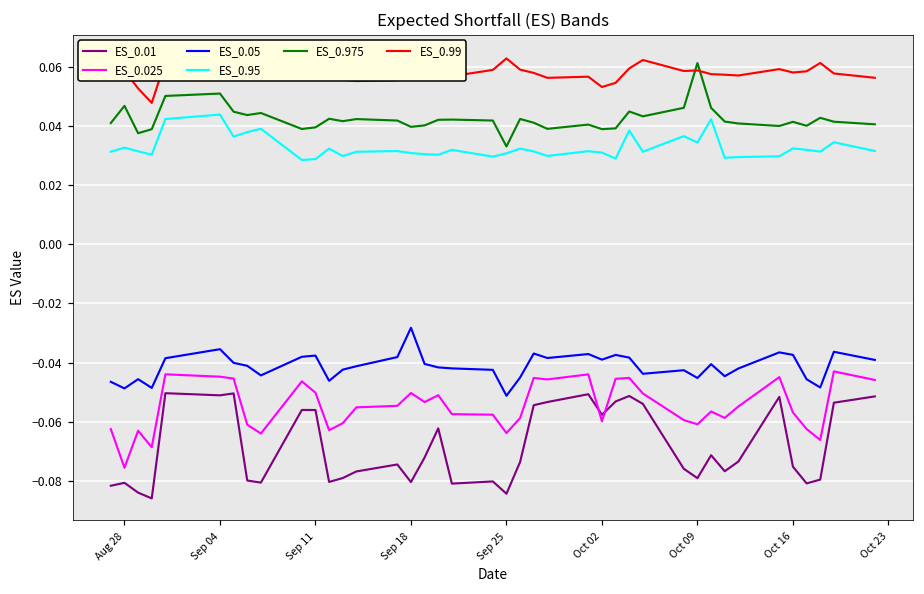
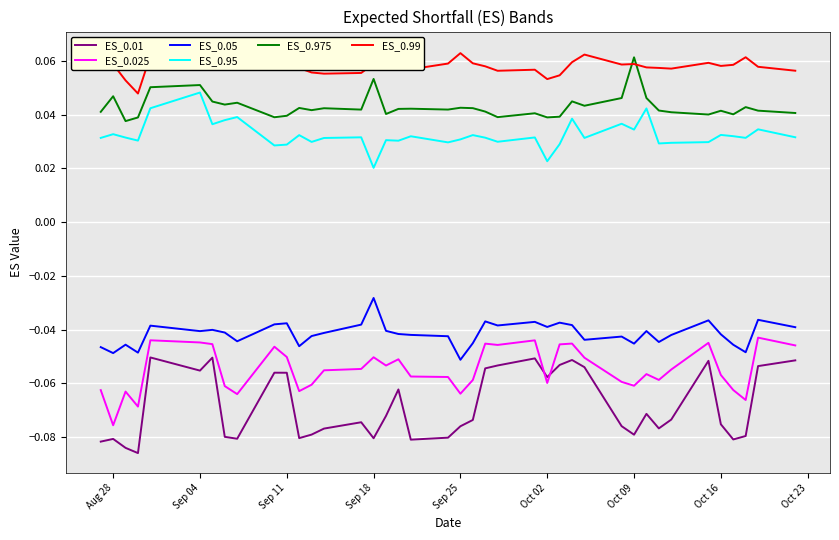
  {
    "ES_0.01": {
      "Aug 28": -0.081,
-     "Sep 04": -0.051,
+     "Sep 04": -0.055,
      "Sep 11": -0.056,
      "Sep 18": -0.080,
-     "Sep 25": -0.084,
+     "Sep 25": -0.076,
      "Oct 02": -0.058,
      "Oct 09": -0.079,
      "Oct 16": -0.075
    },
    "ES_0.025": {
      "Aug 28": -0.076,
      "Sep 04": -0.045,
      "Sep 11": -0.050,
      "Sep 18": -0.050,
      "Sep 25": -0.064,
      "Oct 02": -0.060,
      "Oct 09": -0.061,
      "Oct 16": -0.057
    },
    "ES_0.05": {
      "Aug 28": -0.049,
-     "Sep 04": -0.035,
+     "Sep 04": -0.041,
      "Sep 11": -0.038,
      "Sep 18": -0.028,
      "Sep 25": -0.051,
      "Oct 02": -0.039,
      "Oct 09": -0.045,
-     "Oct 16": -0.037
+     "Oct 16": -0.042
    },
    "ES_0.95": {
      "Aug 28": 0.033,
-     "Sep 04": 0.044,
+     "Sep 04": 0.048,
      "Sep 11": 0.029,
-     "Sep 18": 0.031,
+     "Sep 18": 0.020,
      "Sep 25": 0.031,
-     "Oct 02": 0.031,
+     "Oct 02": 0.023,
      "Oct 09": 0.034,
      "Oct 16": 0.033
    },
    "ES_0.975": {
      "Aug 28": 0.047,
      "Sep 04": 0.051,
      "Sep 11": 0.040,
-     "Sep 18": 0.040,
-     "Sep 25": 0.033,
+     "Sep 18": 0.053,
+     "Sep 25": 0.043,
      "Oct 02": 0.039,
      "Oct 09": 0.061,
      "Oct 16": 0.042
    },
    "ES_0.99": {
      "Sep 25": 0.063,
      "Oct 02": 0.053,
      "Oct 09": 0.059,
      "Oct 16": 0.058
    }
  }
